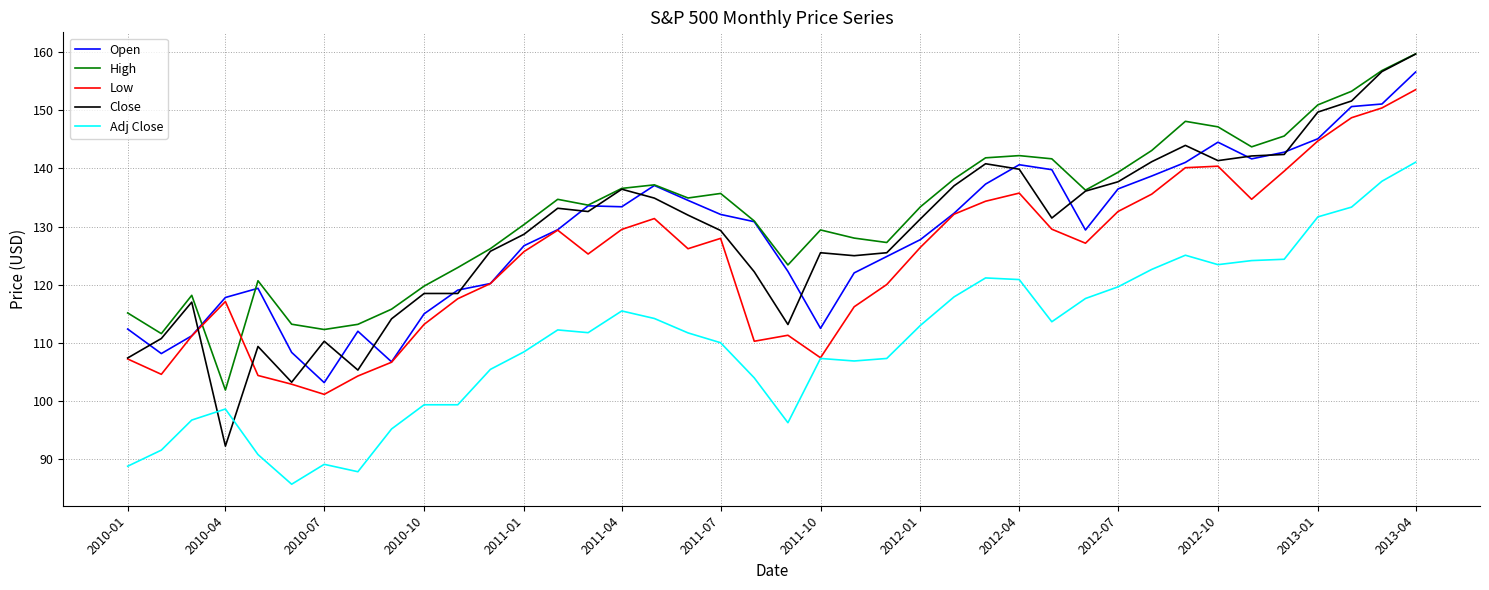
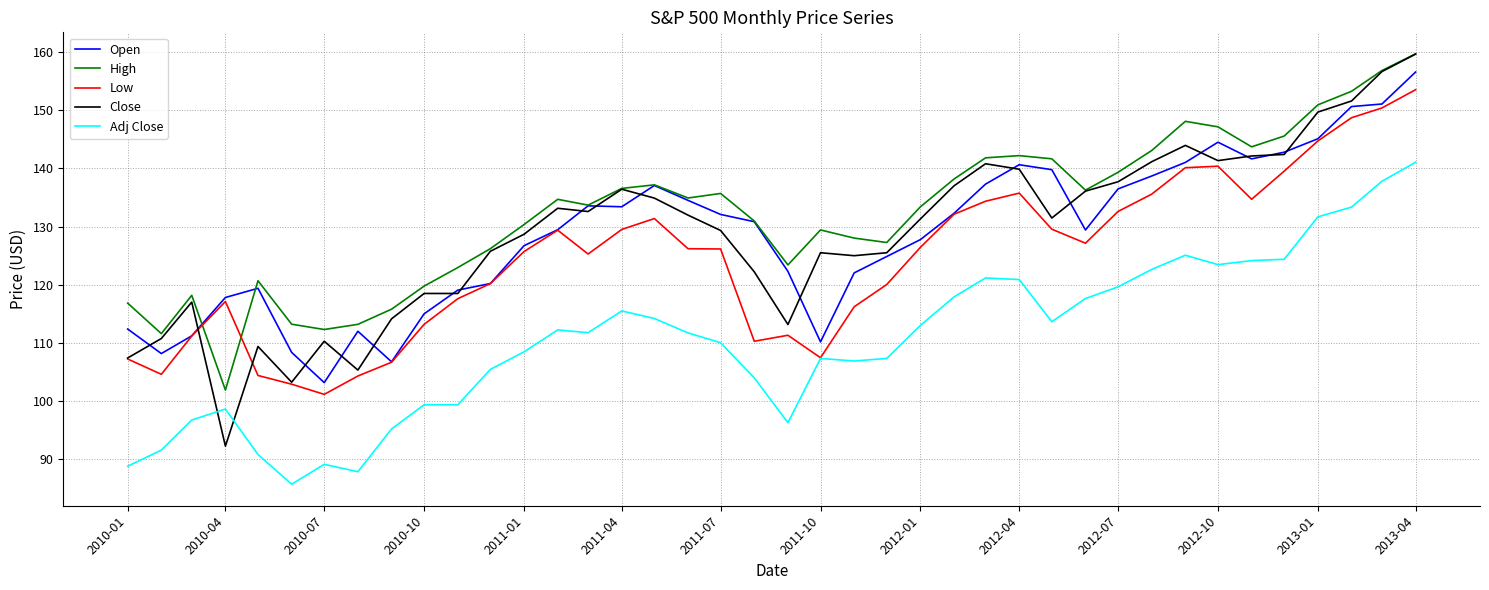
  {
    "Open": {
      "2010-01": 112,
      "2010-04": 118,
      "2010-07": 103,
      "2010-10": 115,
      "2011-01": 127,
      "2011-04": 133,
      "2011-07": 132,
-     "2011-10": 112,
+     "2011-10": 110,
      "2012-01": 128,
      "2012-04": 141,
      "2012-07": 136,
      "2012-10": 145,
      "2013-04": 157
    },
    "High": {
-     "2010-01": 115,
+     "2010-01": 117,
      "2010-04": 102,
      "2010-07": 112,
      "2010-10": 120,
      "2011-01": 130,
      "2011-07": 136,
      "2011-10": 129,
      "2012-01": 133,
      "2012-04": 142,
      "2012-07": 139,
      "2012-10": 147,
      "2013-01": 151
    },
    "Low": {
      "2010-04": 117,
      "2010-07": 101,
      "2010-10": 113,
      "2011-01": 126,
      "2011-04": 130,
-     "2011-07": 128,
+     "2011-07": 126,
      "2012-01": 126,
      "2012-04": 136,
      "2012-07": 133,
      "2012-10": 140,
      "2013-04": 154
    },
    "Close": {
      "2010-04": 92,
      "2010-07": 110,
      "2010-10": 118,
      "2011-01": 129,
      "2011-07": 129,
      "2011-10": 126,
      "2012-01": 131,
      "2012-04": 140,
      "2012-07": 138,
      "2012-10": 141,
      "2013-01": 150
    },
    "Adj Close": {
      "2010-01": 89,
      "2010-04": 99,
      "2010-07": 89,
      "2010-10": 99,
      "2011-01": 108,
      "2011-04": 115,
      "2011-07": 110,
      "2012-01": 113,
      "2012-04": 121,
      "2012-07": 120,
      "2012-10": 123,
      "2013-01": 132,
      "2013-04": 141
    }
  }
